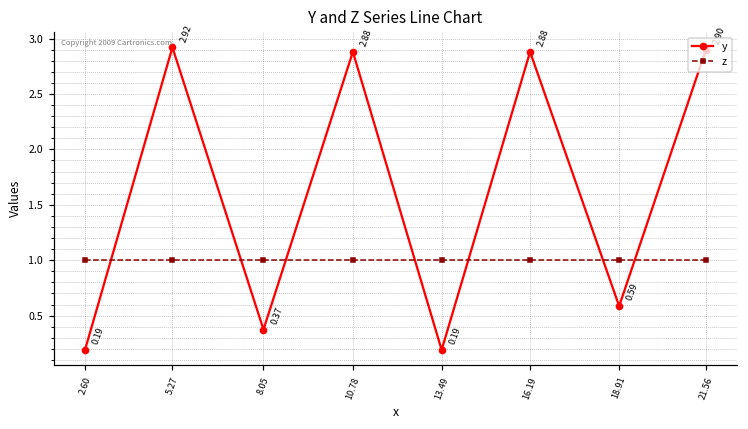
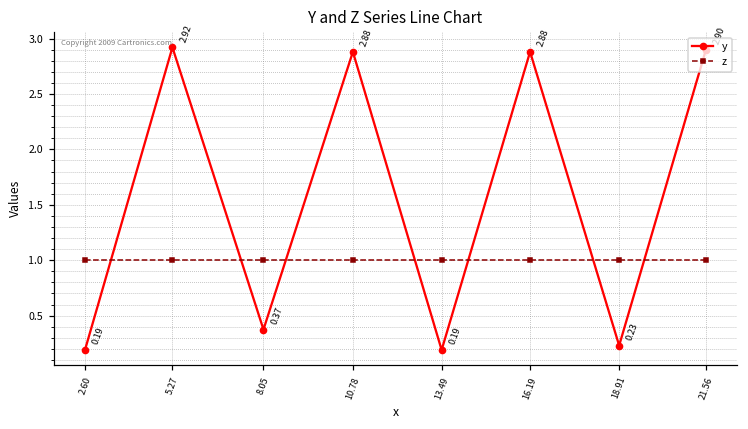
  {
    "y": {
      "2.60": 0.19,
      "5.27": 2.92,
      "8.05": 0.37,
      "10.78": 2.88,
      "13.49": 0.19,
      "16.19": 2.88,
-     "18.91": 0.59
+     "18.91": 0.23
    },
    "z": {
      "2.60": 1.00,
      "5.27": 1.00,
      "8.05": 1.00,
      "10.78": 1.00,
      "13.49": 1.00,
      "16.19": 1.00,
      "18.91": 1.00,
      "21.56": 1.00
    }
  }
